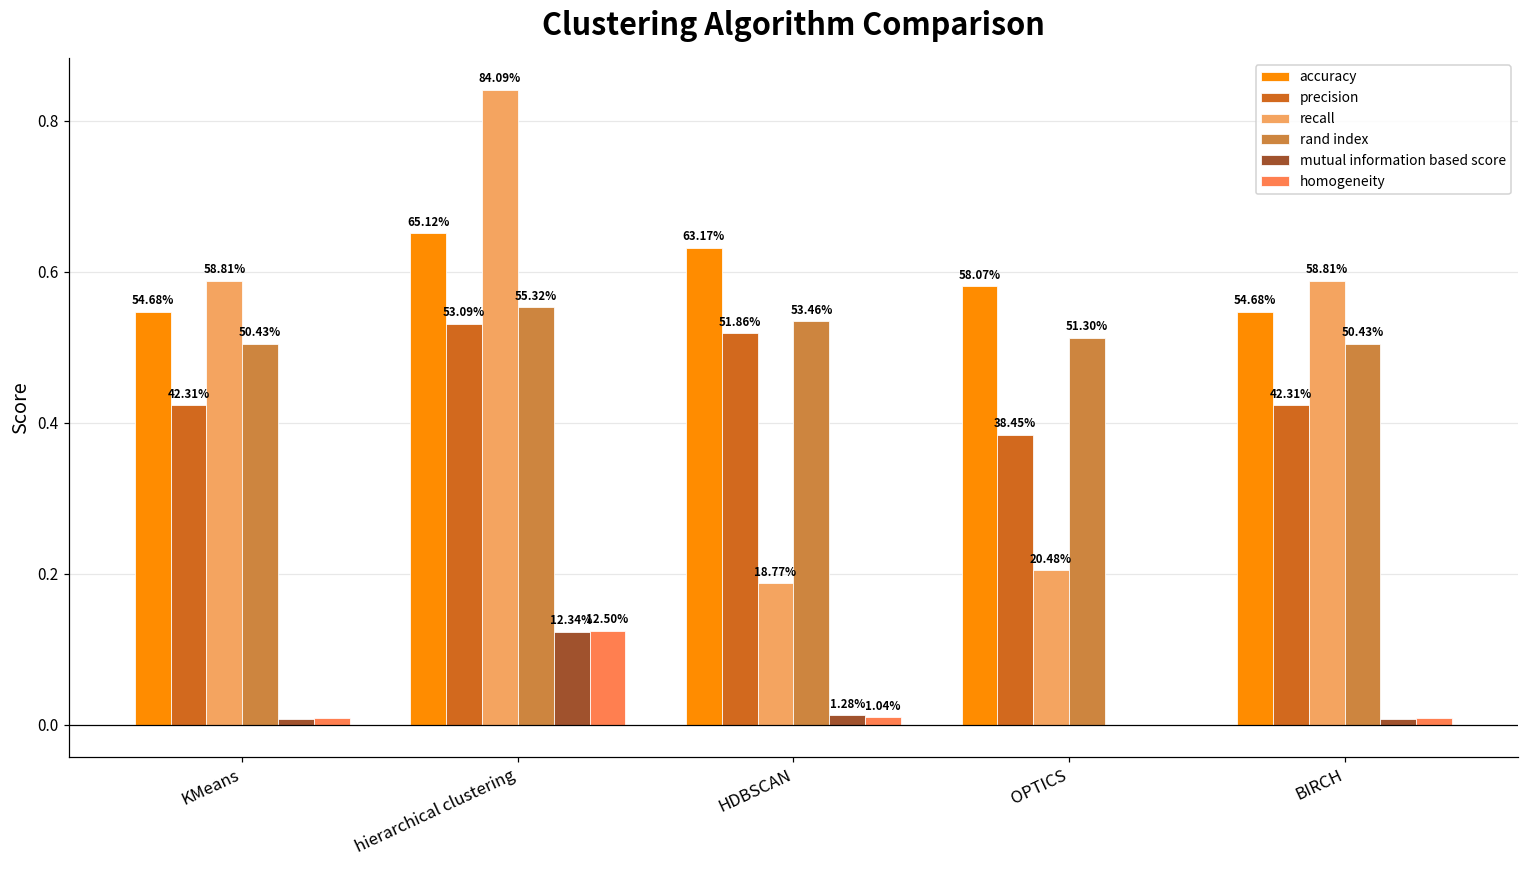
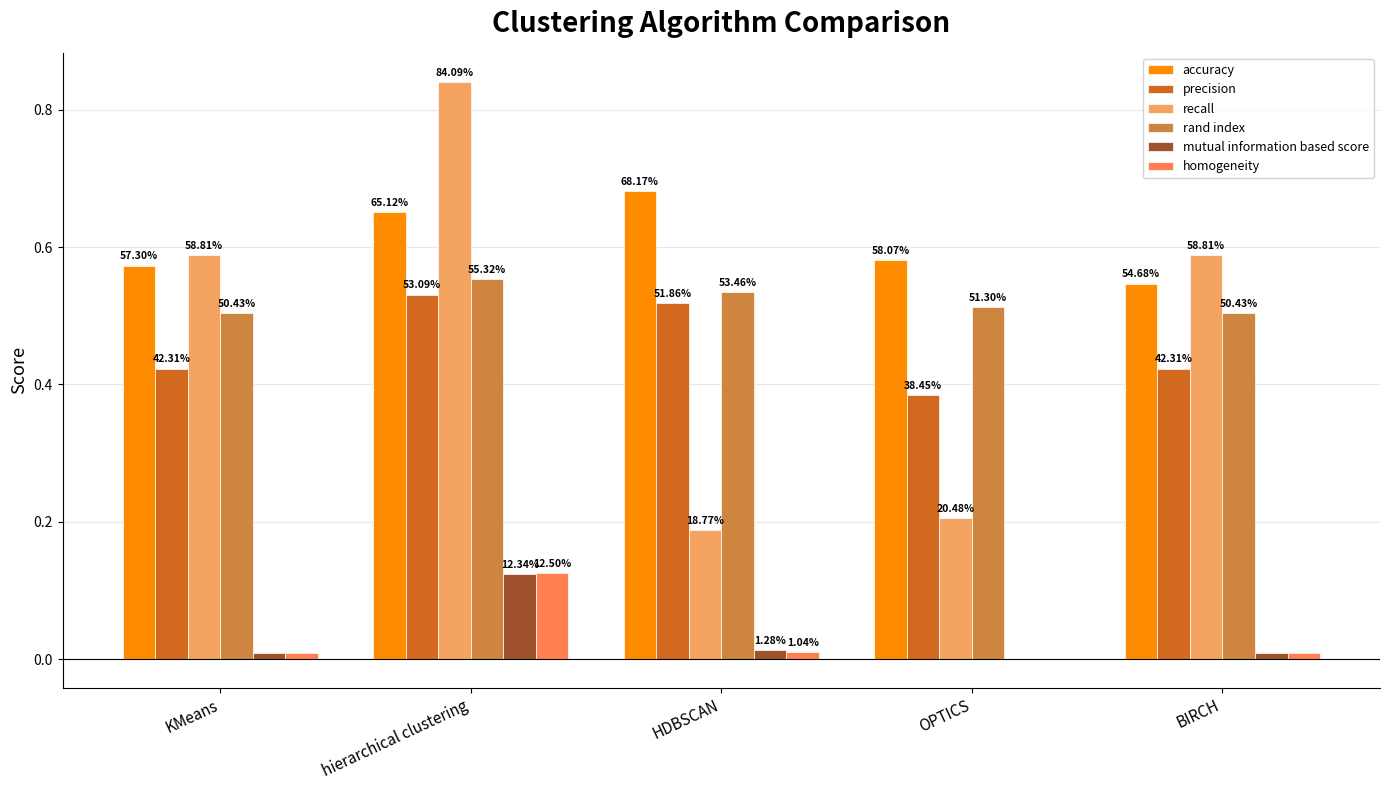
  {
    "accuracy": {
-     "KMeans": "54.68%",
+     "KMeans": "57.30%",
      "hierarchical clustering": "65.12%",
-     "HDBSCAN": "63.17%",
+     "HDBSCAN": "68.17%",
      "OPTICS": "58.07%",
      "BIRCH": "54.68%"
    }
  }
